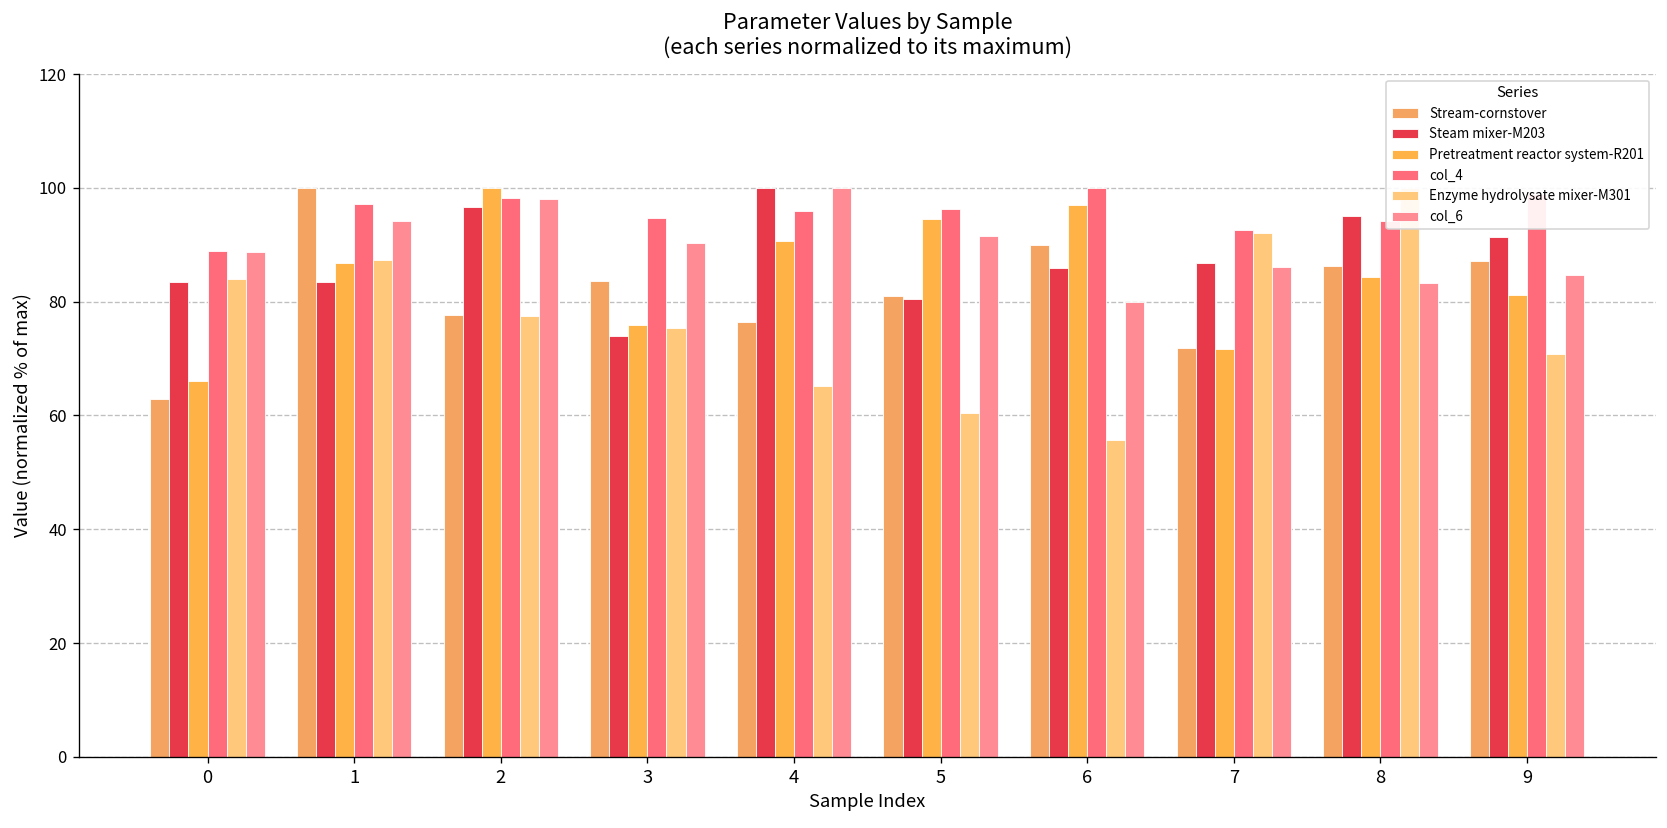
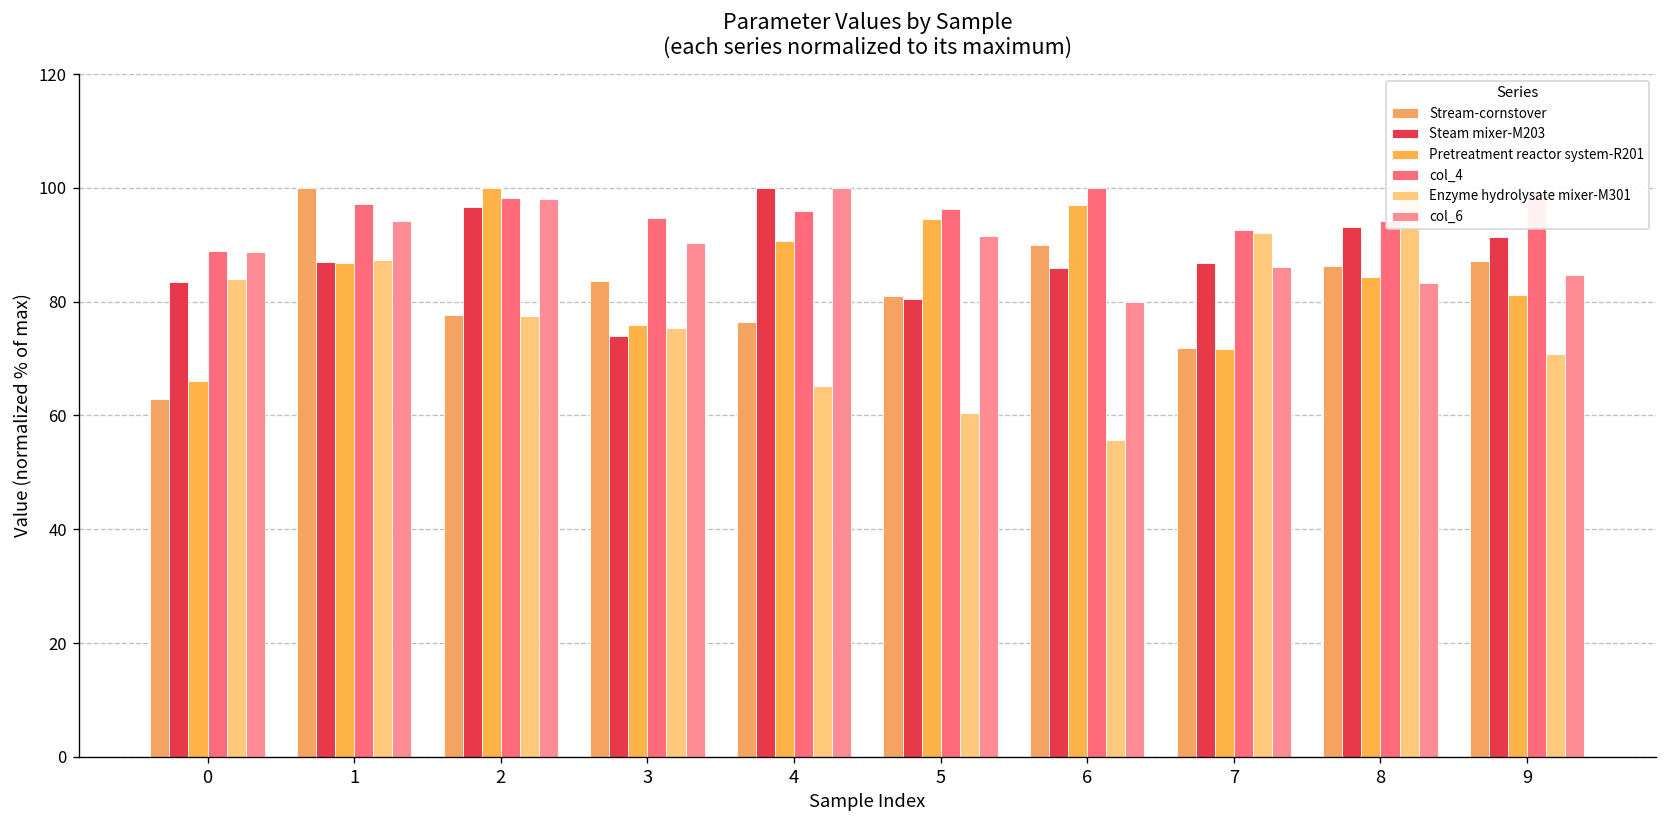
  {
    "Steam mixer-M203": {
      "0": 83,
-     "1": 83,
+     "1": 87,
      "2": 97,
      "3": 74,
      "4": 100,
      "5": 80,
      "6": 86,
      "7": 87,
-     "8": 95,
+     "8": 93,
      "9": 91
    }
  }
